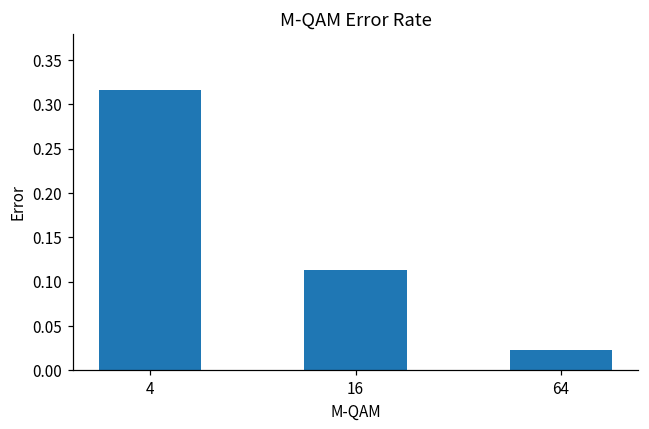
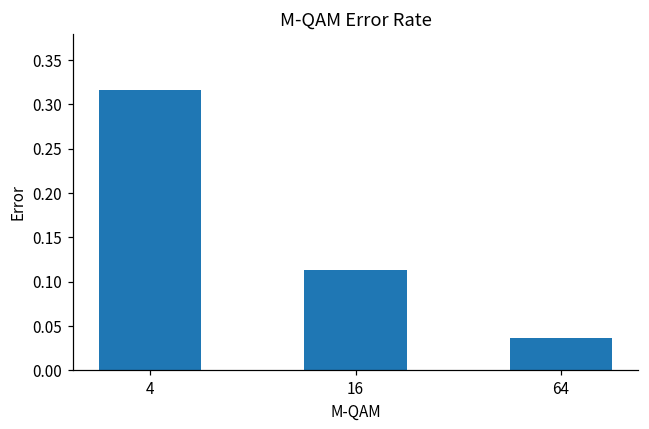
  {
    "4": 0.32,
    "16": 0.11,
-   "64": 0.02
+   "64": 0.04
  }
